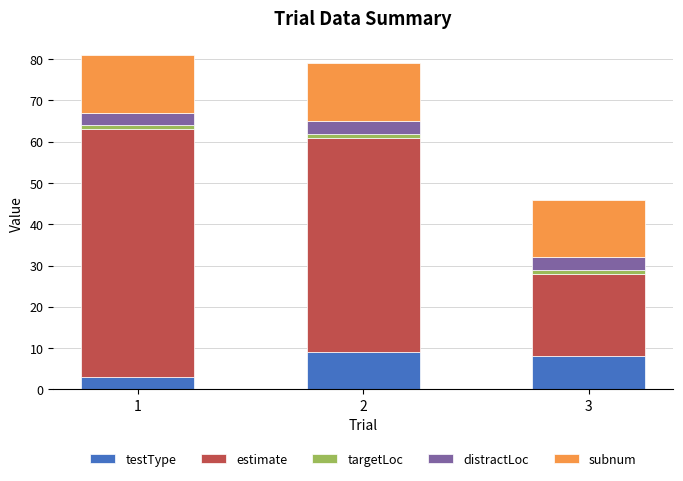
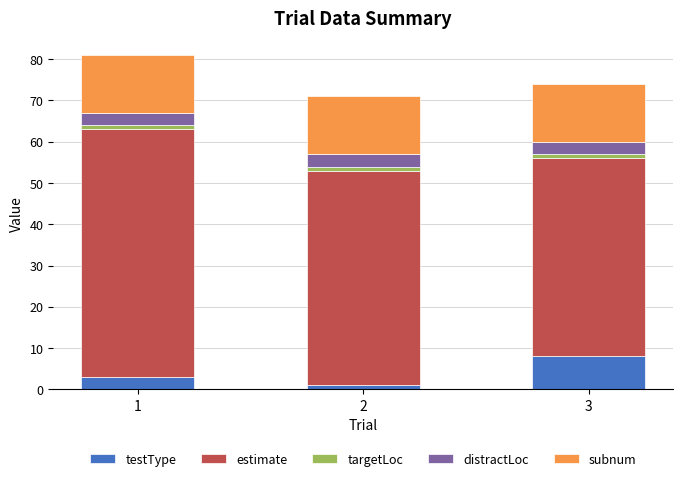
  {
    "testType": {
      "1": 3,
-     "2": 9,
+     "2": 1,
      "3": 8
    },
    "estimate": {
      "1": 60,
      "2": 52,
-     "3": 20
+     "3": 48
    },
    "targetLoc": {
      "1": 1,
      "2": 1,
      "3": 1
    },
    "distractLoc": {
      "1": 3,
      "2": 3,
      "3": 3
    },
    "subnum": {
      "1": 14,
      "2": 14,
      "3": 14
    }
  }
